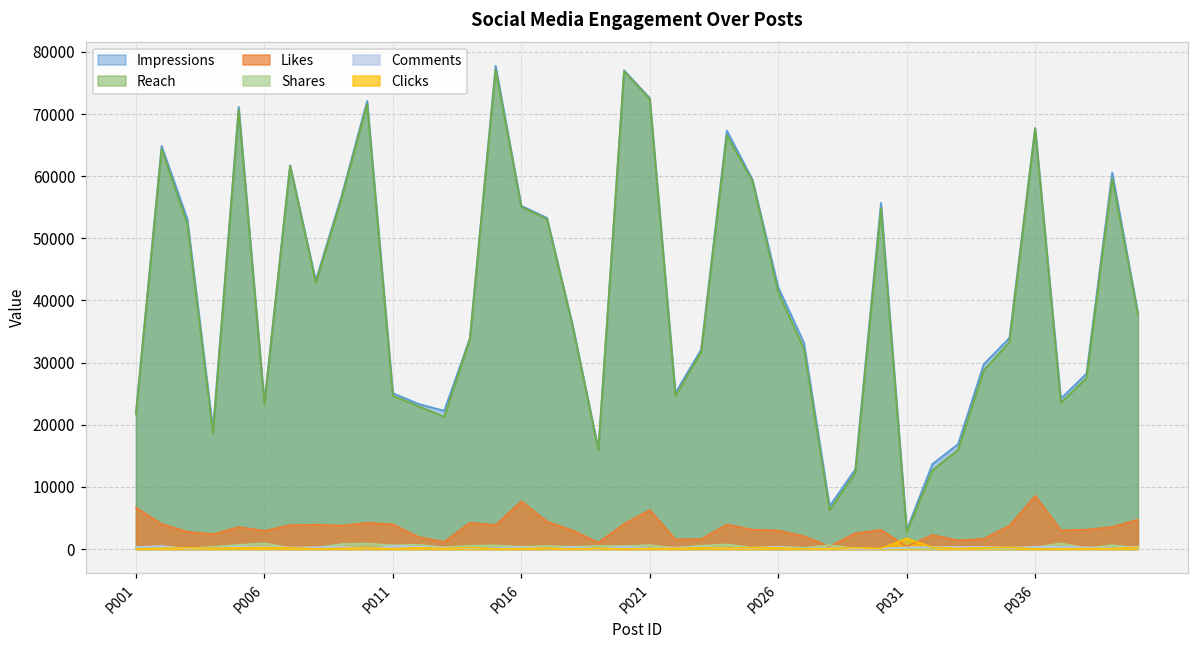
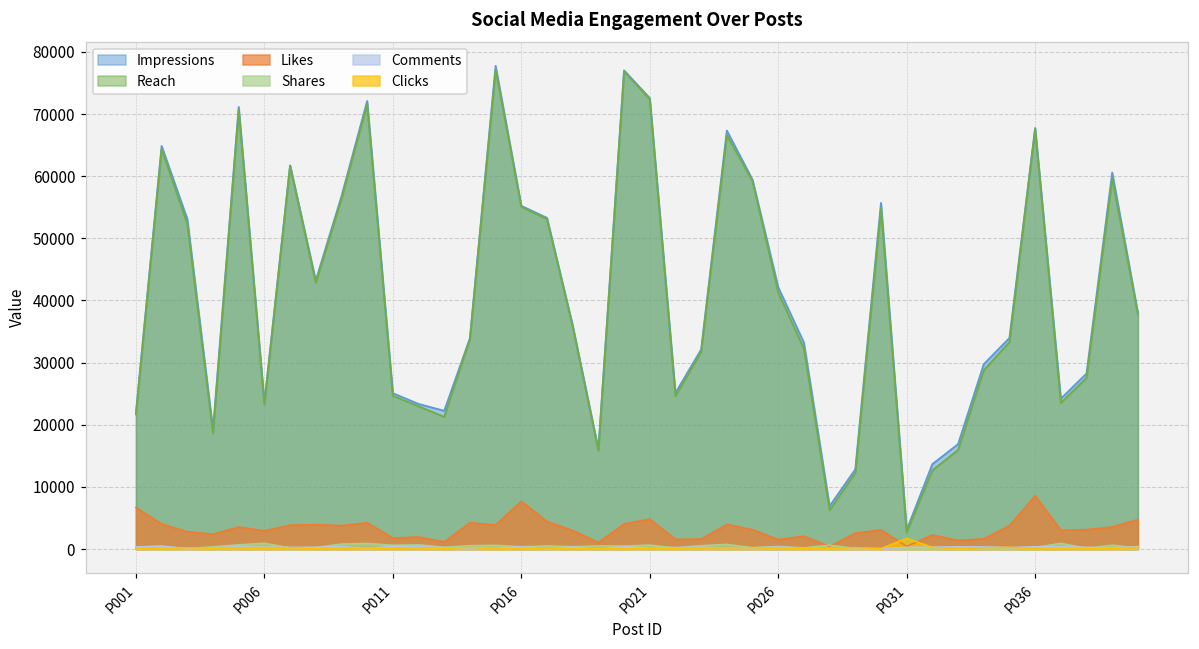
  {
    "Likes": {
      "P001": 7000,
      "P006": 3000,
-     "P011": 4000,
+     "P011": 2000,
      "P016": 8000,
-     "P021": 6000,
-     "P026": 3000,
+     "P021": 5000,
+     "P026": 2000,
      "P036": 9000
    },
    "Clicks": {
      "P031": 2000
    }
  }
